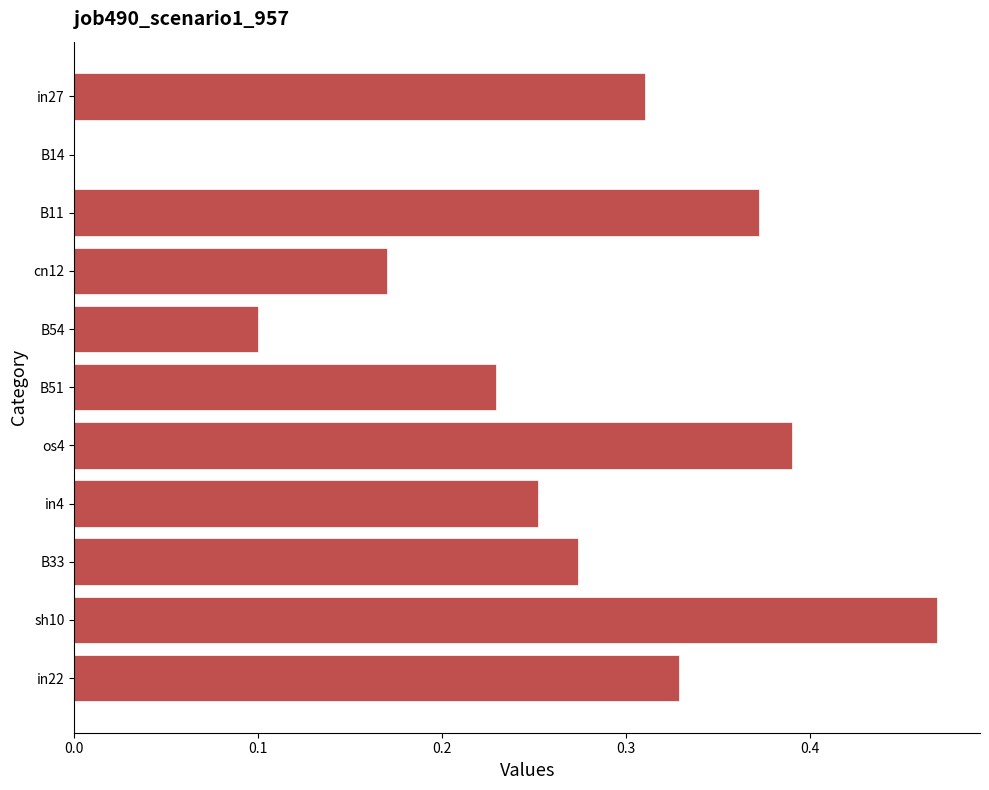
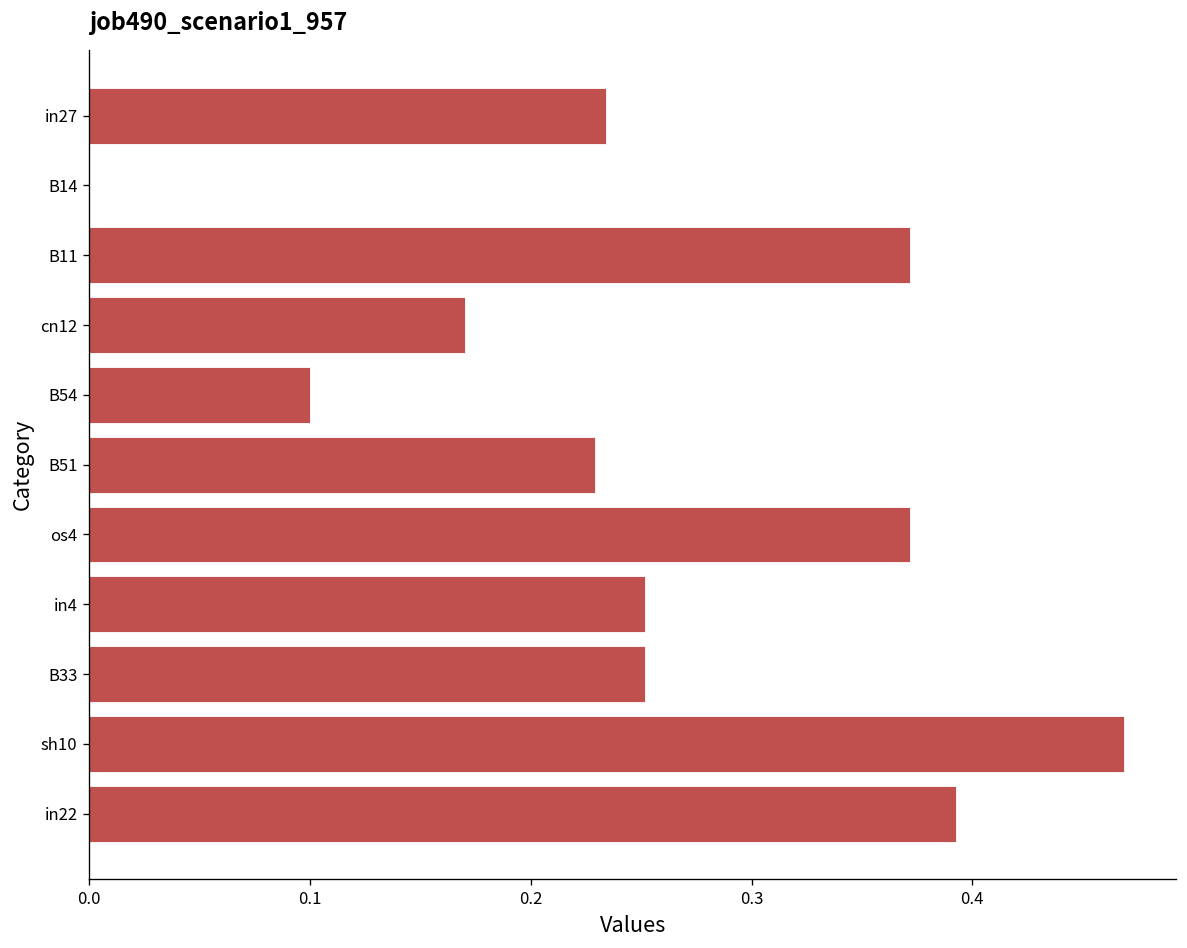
  {
-   "in27": 0.310,
+   "in27": 0.234,
    "B14": 0.000,
    "B11": 0.372,
    "cn12": 0.170,
    "B54": 0.100,
    "B51": 0.229,
-   "os4": 0.390,
+   "os4": 0.372,
    "in4": 0.252,
-   "B33": 0.274,
+   "B33": 0.252,
    "sh10": 0.469,
-   "in22": 0.328
+   "in22": 0.393
  }
